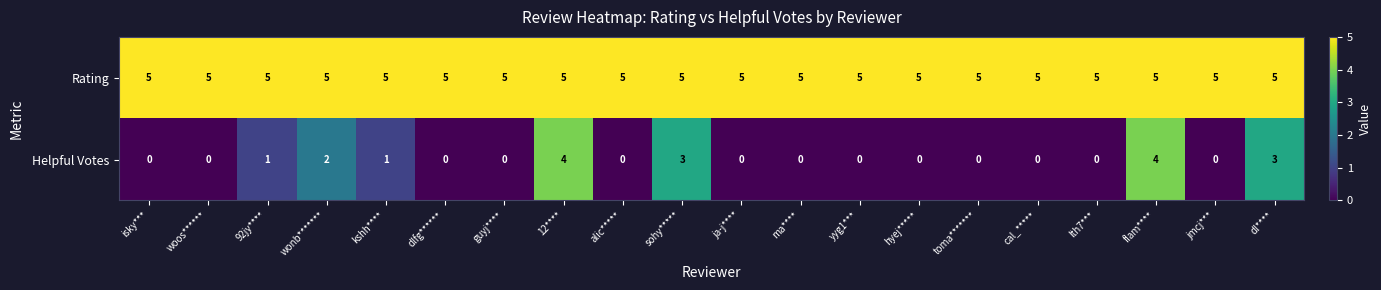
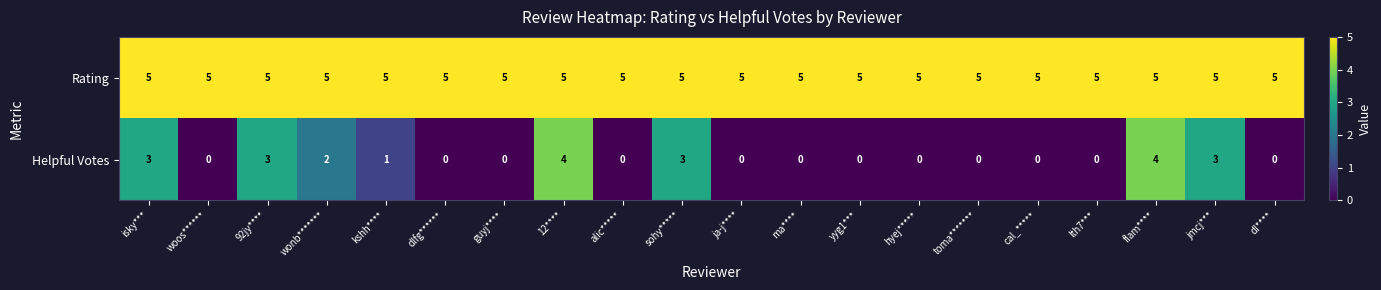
  {
    "Rating": {
      "isky***": 5,
      "woos******": 5,
      "92jy****": 5,
      "wonb*******": 5,
      "kshh****": 5,
      "dlfg******": 5,
      "guyj****": 5,
      "12****": 5,
      "alic*****": 5,
      "sohy*****": 5,
      "ja-j****": 5,
      "ma****": 5,
      "yyg1***": 5,
      "hyej*****": 5,
      "toma*******": 5,
      "cal_*****": 5,
      "lth7***": 5,
      "flam****": 5,
      "jmcj***": 5,
      "dl****": 5
    },
    "Helpful Votes": {
-     "isky***": 0,
+     "isky***": 3,
      "woos******": 0,
-     "92jy****": 1,
+     "92jy****": 3,
      "wonb*******": 2,
      "kshh****": 1,
      "dlfg******": 0,
      "guyj****": 0,
      "12****": 4,
      "alic*****": 0,
      "sohy*****": 3,
      "ja-j****": 0,
      "ma****": 0,
      "yyg1***": 0,
      "hyej*****": 0,
      "toma*******": 0,
      "cal_*****": 0,
      "lth7***": 0,
      "flam****": 4,
-     "jmcj***": 0,
-     "dl****": 3
+     "jmcj***": 3,
+     "dl****": 0
    }
  }
